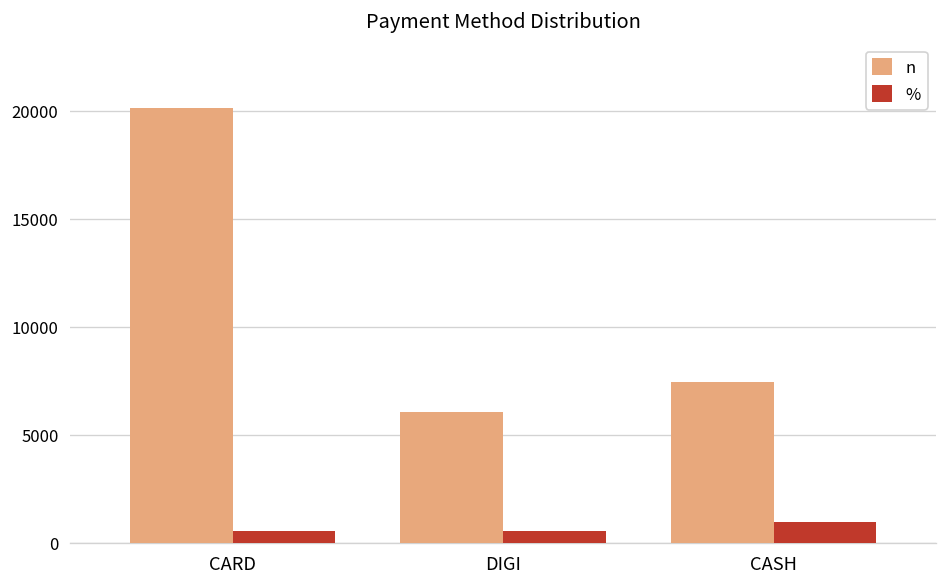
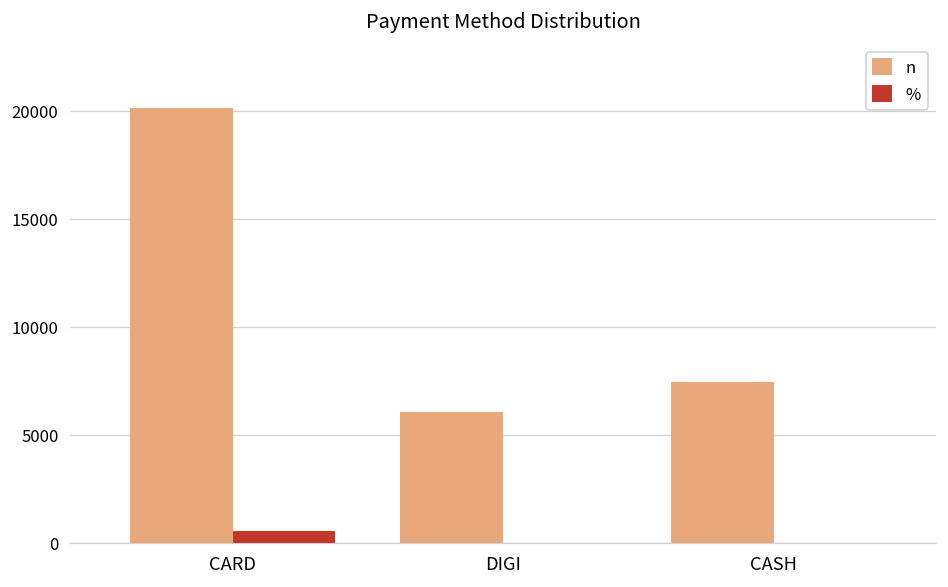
  {
    "n": {
      "CARD": 20100,
      "DIGI": 6100,
      "CASH": 7500
    },
    "%": {
      "CARD": 500,
-     "DIGI": 500,
-     "CASH": 1000
+     "DIGI": 0,
+     "CASH": 0
    }
  }
